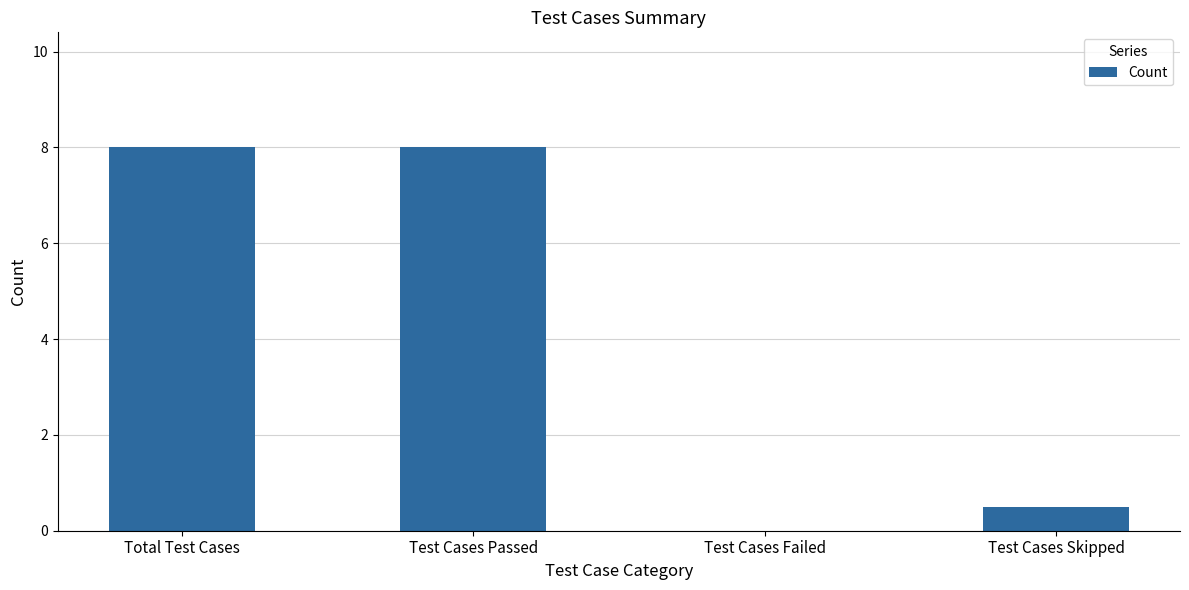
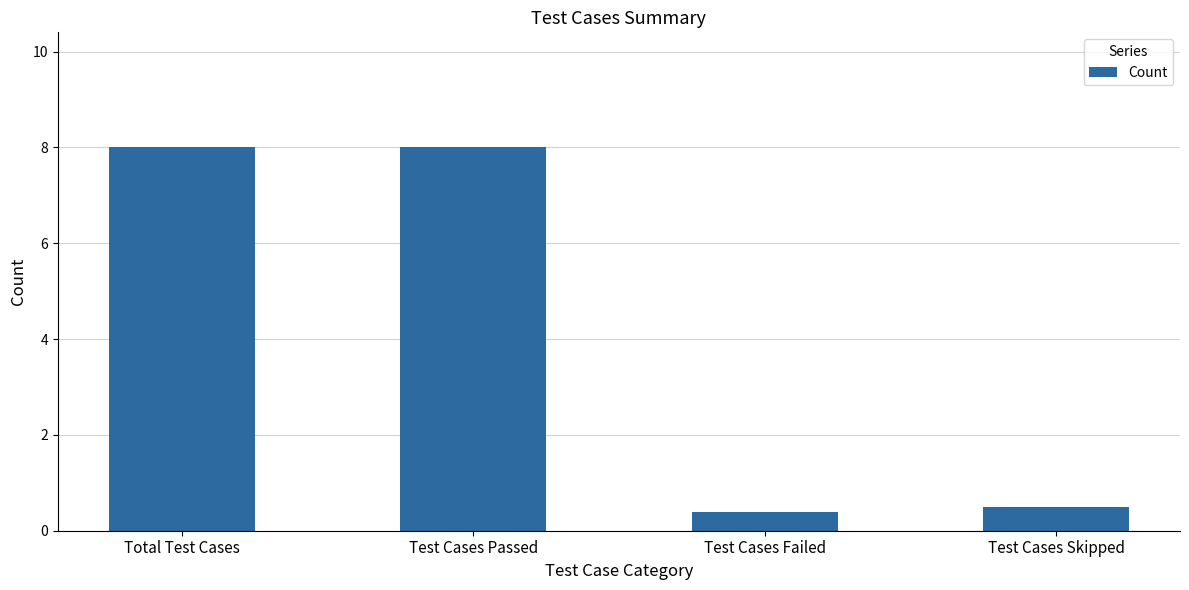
  {
    "Total Test Cases": 8.0,
    "Test Cases Passed": 8.0,
-   "Test Cases Failed": 0.0,
+   "Test Cases Failed": 0.4,
    "Test Cases Skipped": 0.5
  }
